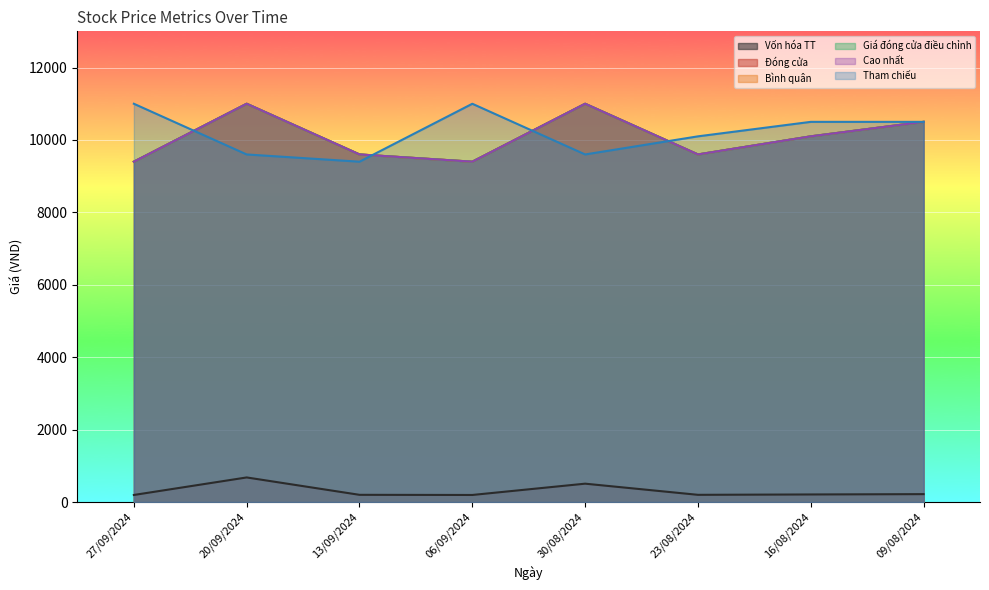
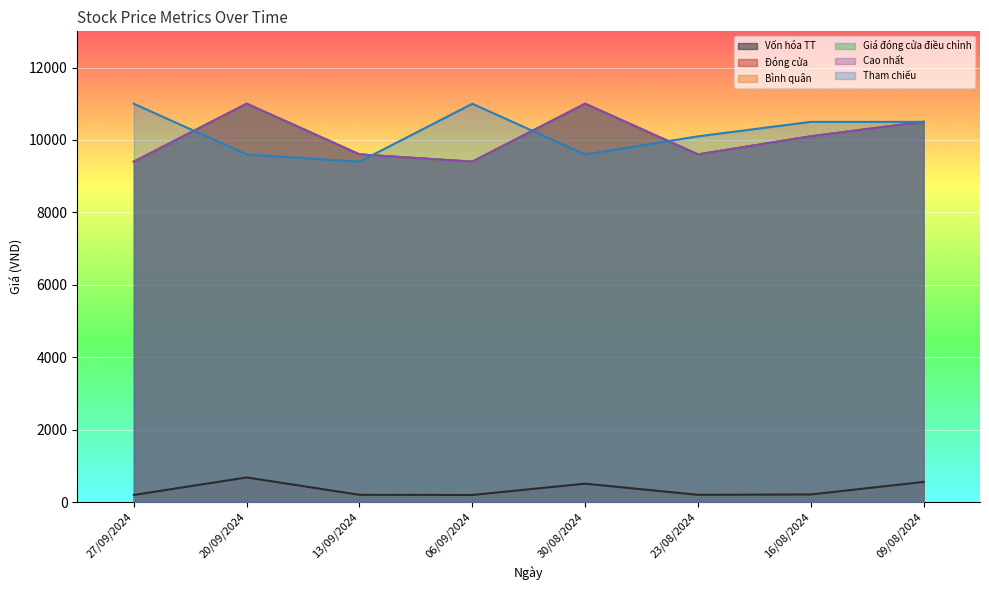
  {
    "Vốn hóa TT": {
      "27/09/2024": 200,
      "20/09/2024": 700,
      "13/09/2024": 200,
      "06/09/2024": 200,
      "30/08/2024": 500,
      "23/08/2024": 200,
      "16/08/2024": 200,
-     "09/08/2024": 200
+     "09/08/2024": 600
    }
  }
